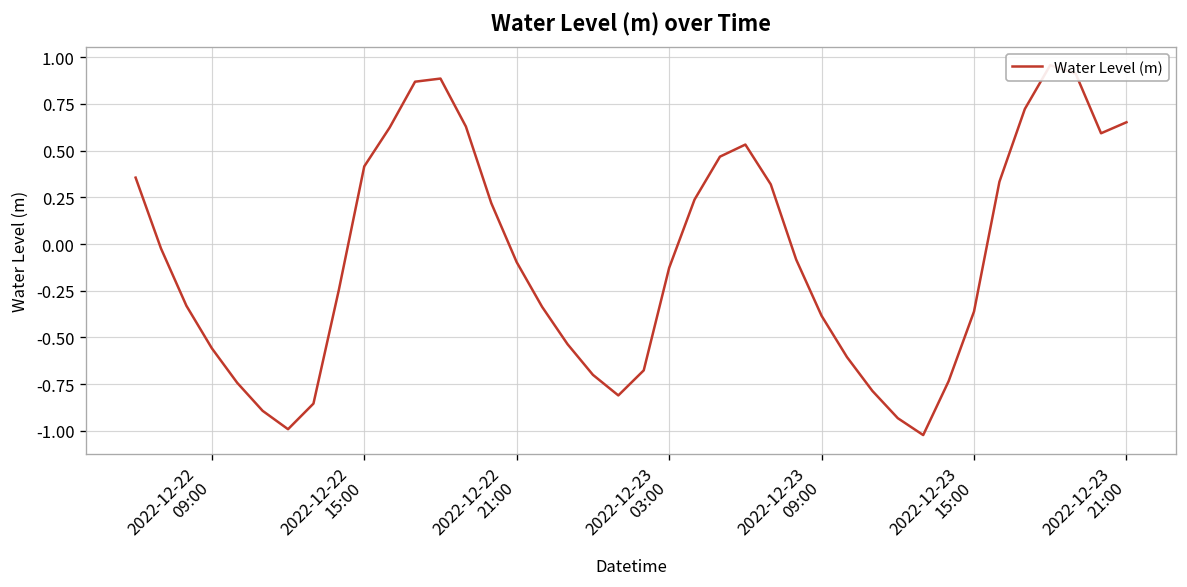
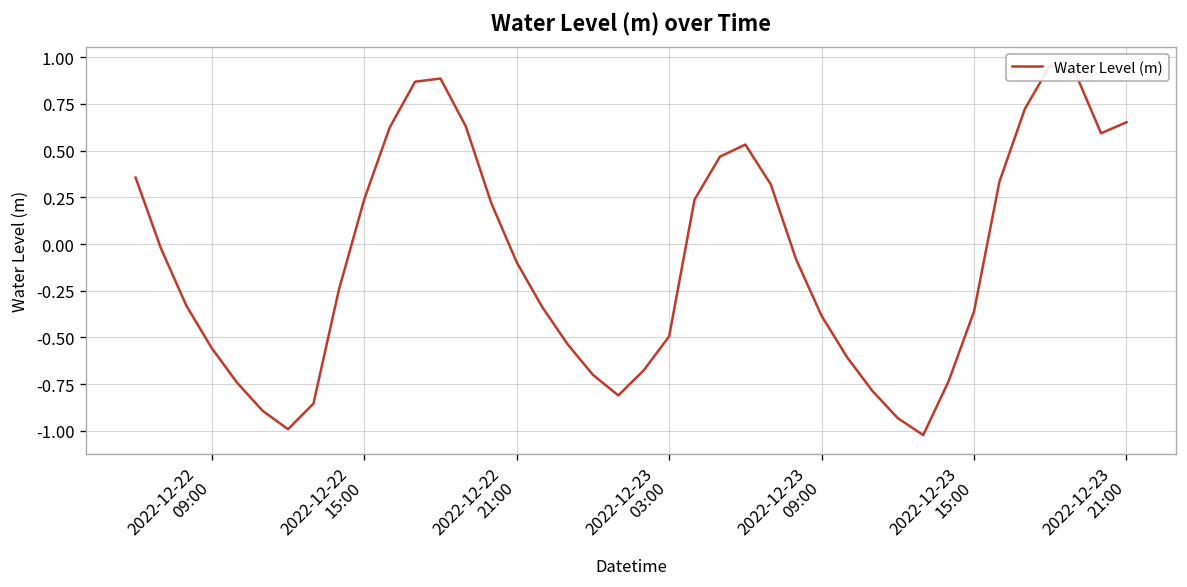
  {
    "2022-12-22 09:00": -0.56,
-   "2022-12-22 15:00": 0.42,
+   "2022-12-22 15:00": 0.24,
    "2022-12-22 21:00": -0.10,
-   "2022-12-23 03:00": -0.13,
+   "2022-12-23 03:00": -0.49,
    "2022-12-23 09:00": -0.38,
    "2022-12-23 15:00": -0.36,
    "2022-12-23 21:00": 0.65
  }
